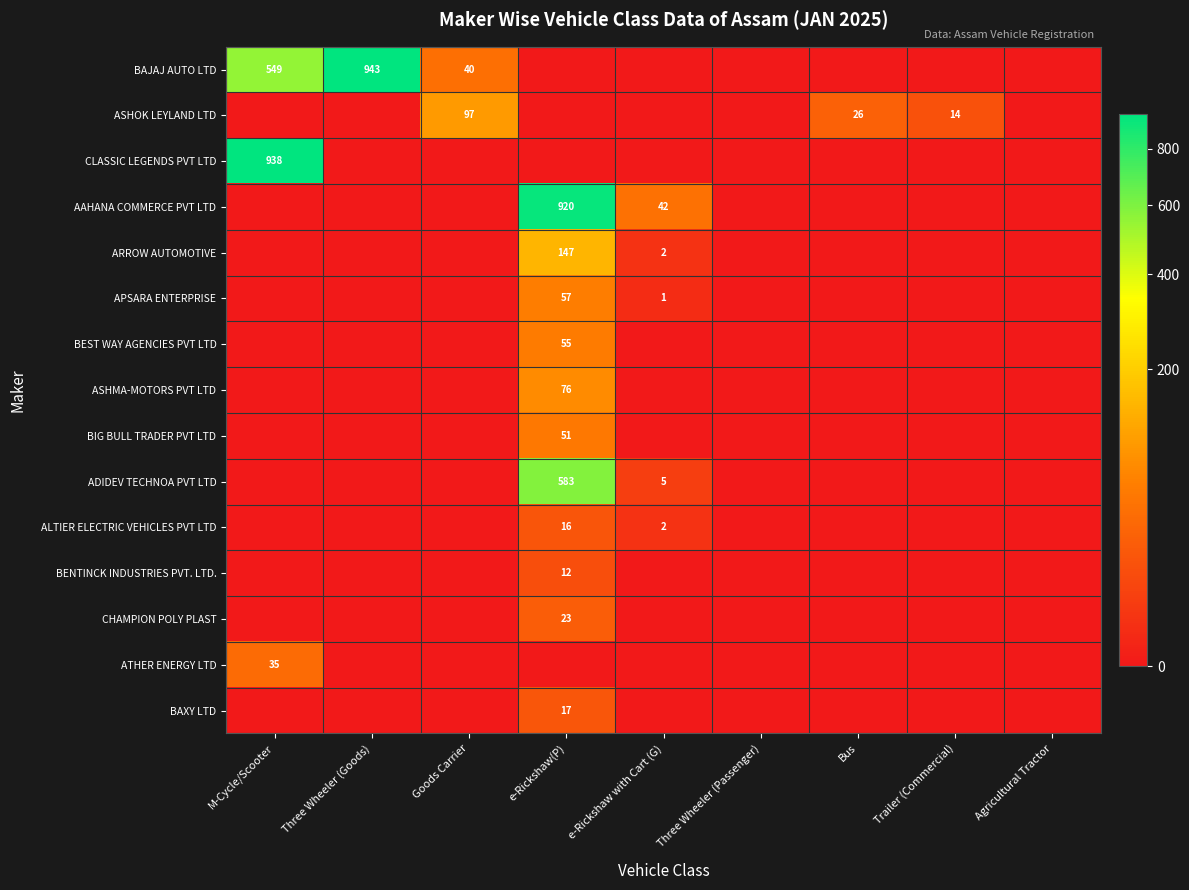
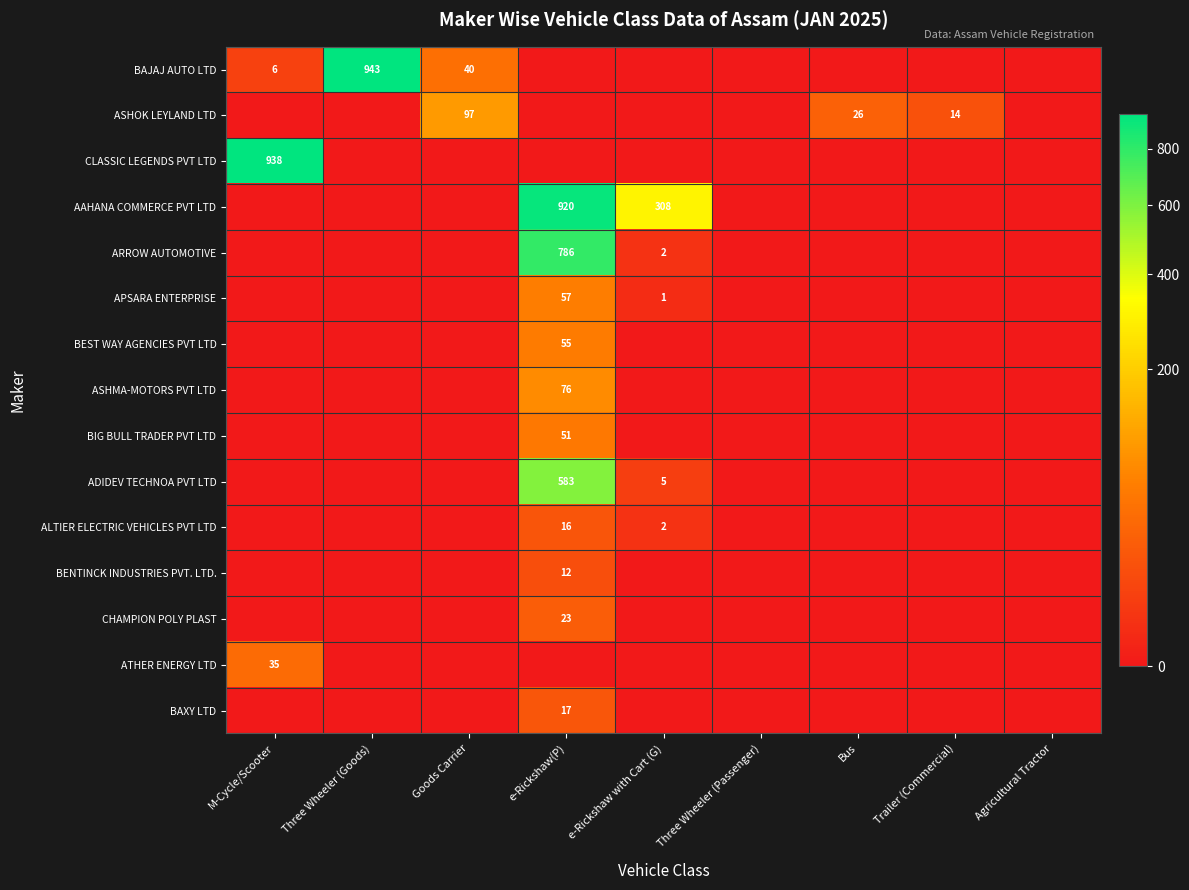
  {
    "BAJAJ AUTO LTD": {
-     "M-Cycle/Scooter": 549
+     "M-Cycle/Scooter": 6
    },
    "AAHANA COMMERCE PVT LTD": {
-     "e-Rickshaw with Cart (G)": 42
+     "e-Rickshaw with Cart (G)": 308
    },
    "ARROW AUTOMOTIVE": {
-     "e-Rickshaw(P)": 147
+     "e-Rickshaw(P)": 786
    }
  }
